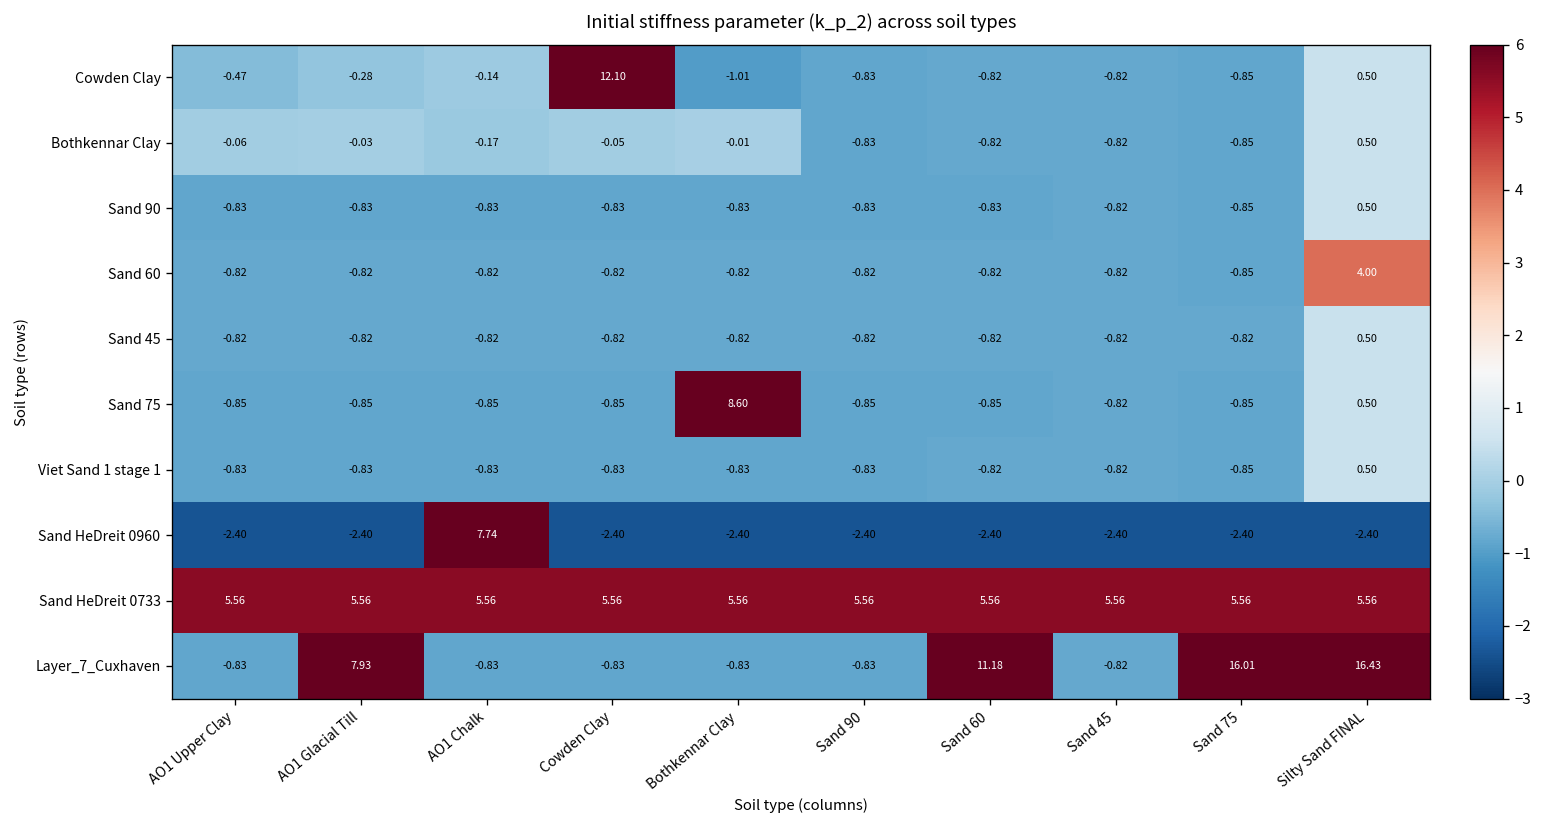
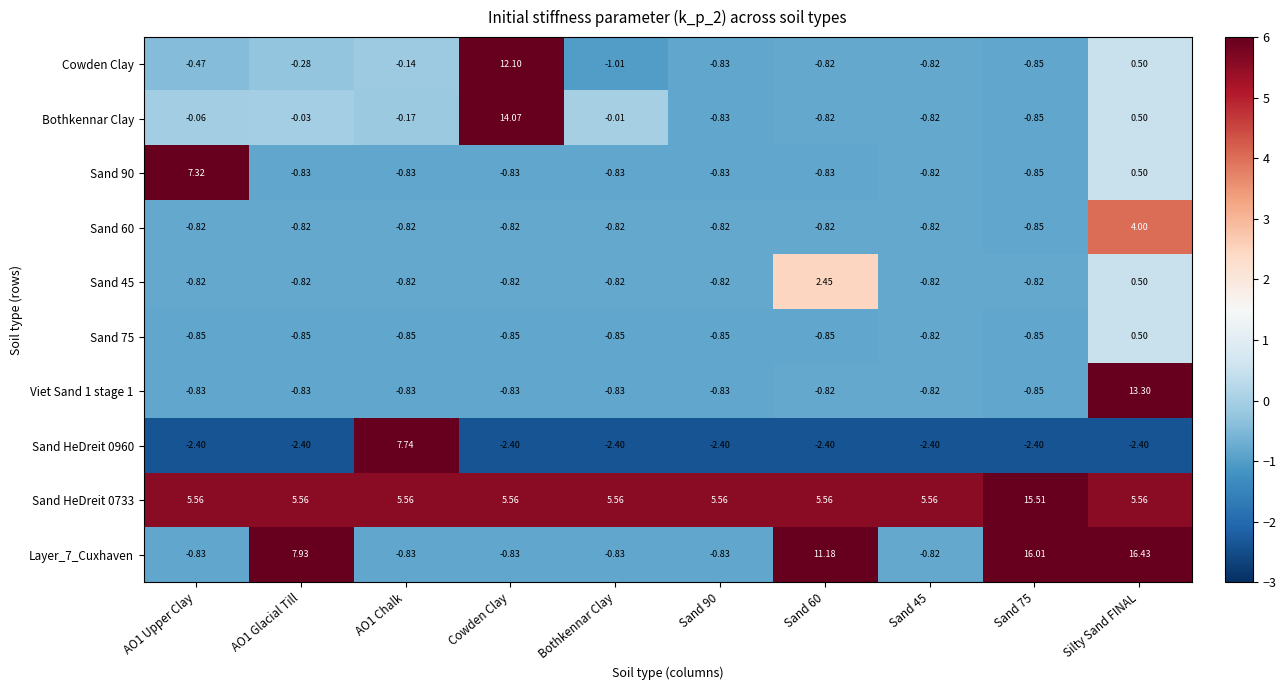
  {
    "Cowden Clay": {
      "AO1 Upper Clay": -0.47,
      "AO1 Glacial Till": -0.28,
      "AO1 Chalk": -0.14,
      "Cowden Clay": 12.10,
      "Bothkennar Clay": -1.01,
      "Sand 90": -0.83,
      "Sand 60": -0.82,
      "Sand 45": -0.82,
      "Sand 75": -0.85,
      "Silty Sand FINAL": 0.50
    },
    "Bothkennar Clay": {
      "AO1 Upper Clay": -0.06,
      "AO1 Glacial Till": -0.03,
      "AO1 Chalk": -0.17,
-     "Cowden Clay": -0.05,
+     "Cowden Clay": 14.07,
      "Bothkennar Clay": -0.01,
      "Sand 90": -0.83,
      "Sand 60": -0.82,
      "Sand 45": -0.82,
      "Sand 75": -0.85,
      "Silty Sand FINAL": 0.50
    },
    "Sand 90": {
-     "AO1 Upper Clay": -0.83,
+     "AO1 Upper Clay": 7.32,
      "AO1 Glacial Till": -0.83,
      "AO1 Chalk": -0.83,
      "Cowden Clay": -0.83,
      "Bothkennar Clay": -0.83,
      "Sand 90": -0.83,
      "Sand 60": -0.83,
      "Sand 45": -0.82,
      "Sand 75": -0.85,
      "Silty Sand FINAL": 0.50
    },
    "Sand 60": {
      "AO1 Upper Clay": -0.82,
      "AO1 Glacial Till": -0.82,
      "AO1 Chalk": -0.82,
      "Cowden Clay": -0.82,
      "Bothkennar Clay": -0.82,
      "Sand 90": -0.82,
      "Sand 60": -0.82,
      "Sand 45": -0.82,
      "Sand 75": -0.85,
      "Silty Sand FINAL": 4.00
    },
    "Sand 45": {
      "AO1 Upper Clay": -0.82,
      "AO1 Glacial Till": -0.82,
      "AO1 Chalk": -0.82,
      "Cowden Clay": -0.82,
      "Bothkennar Clay": -0.82,
      "Sand 90": -0.82,
-     "Sand 60": -0.82,
+     "Sand 60": 2.45,
      "Sand 45": -0.82,
      "Sand 75": -0.82,
      "Silty Sand FINAL": 0.50
    },
    "Sand 75": {
      "AO1 Upper Clay": -0.85,
      "AO1 Glacial Till": -0.85,
      "AO1 Chalk": -0.85,
      "Cowden Clay": -0.85,
-     "Bothkennar Clay": 8.60,
+     "Bothkennar Clay": -0.85,
      "Sand 90": -0.85,
      "Sand 60": -0.85,
      "Sand 45": -0.82,
      "Sand 75": -0.85,
      "Silty Sand FINAL": 0.50
    },
    "Viet Sand 1 stage 1": {
      "AO1 Upper Clay": -0.83,
      "AO1 Glacial Till": -0.83,
      "AO1 Chalk": -0.83,
      "Cowden Clay": -0.83,
      "Bothkennar Clay": -0.83,
      "Sand 90": -0.83,
      "Sand 60": -0.82,
      "Sand 45": -0.82,
      "Sand 75": -0.85,
-     "Silty Sand FINAL": 0.50
+     "Silty Sand FINAL": 13.30
    },
    "Sand HeDreit 0960": {
      "AO1 Upper Clay": -2.40,
      "AO1 Glacial Till": -2.40,
      "AO1 Chalk": 7.74,
      "Cowden Clay": -2.40,
      "Bothkennar Clay": -2.40,
      "Sand 90": -2.40,
      "Sand 60": -2.40,
      "Sand 45": -2.40,
      "Sand 75": -2.40,
      "Silty Sand FINAL": -2.40
    },
    "Sand HeDreit 0733": {
      "AO1 Upper Clay": 5.56,
      "AO1 Glacial Till": 5.56,
      "AO1 Chalk": 5.56,
      "Cowden Clay": 5.56,
      "Bothkennar Clay": 5.56,
      "Sand 90": 5.56,
      "Sand 60": 5.56,
      "Sand 45": 5.56,
-     "Sand 75": 5.56,
+     "Sand 75": 15.51,
      "Silty Sand FINAL": 5.56
    },
    "Layer_7_Cuxhaven": {
      "AO1 Upper Clay": -0.83,
      "AO1 Glacial Till": 7.93,
      "AO1 Chalk": -0.83,
      "Cowden Clay": -0.83,
      "Bothkennar Clay": -0.83,
      "Sand 90": -0.83,
      "Sand 60": 11.18,
      "Sand 45": -0.82,
      "Sand 75": 16.01,
      "Silty Sand FINAL": 16.43
    }
  }
